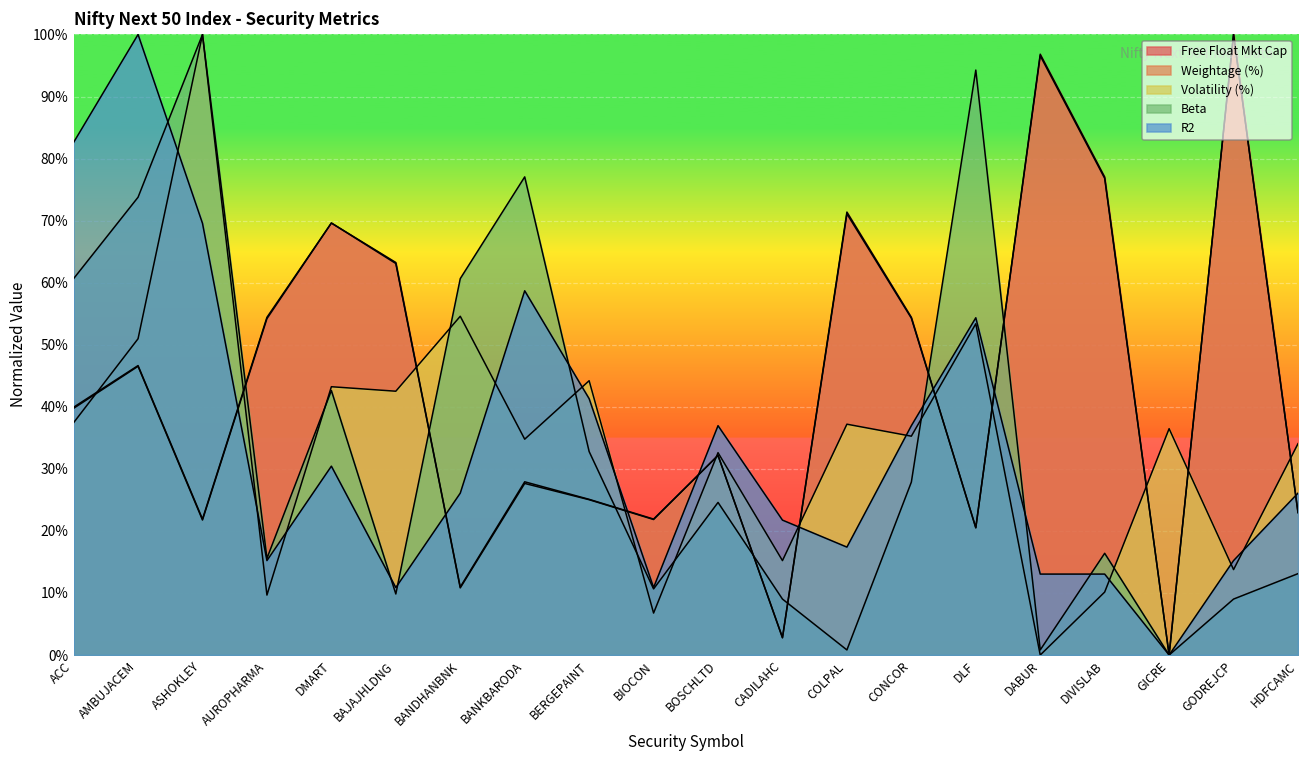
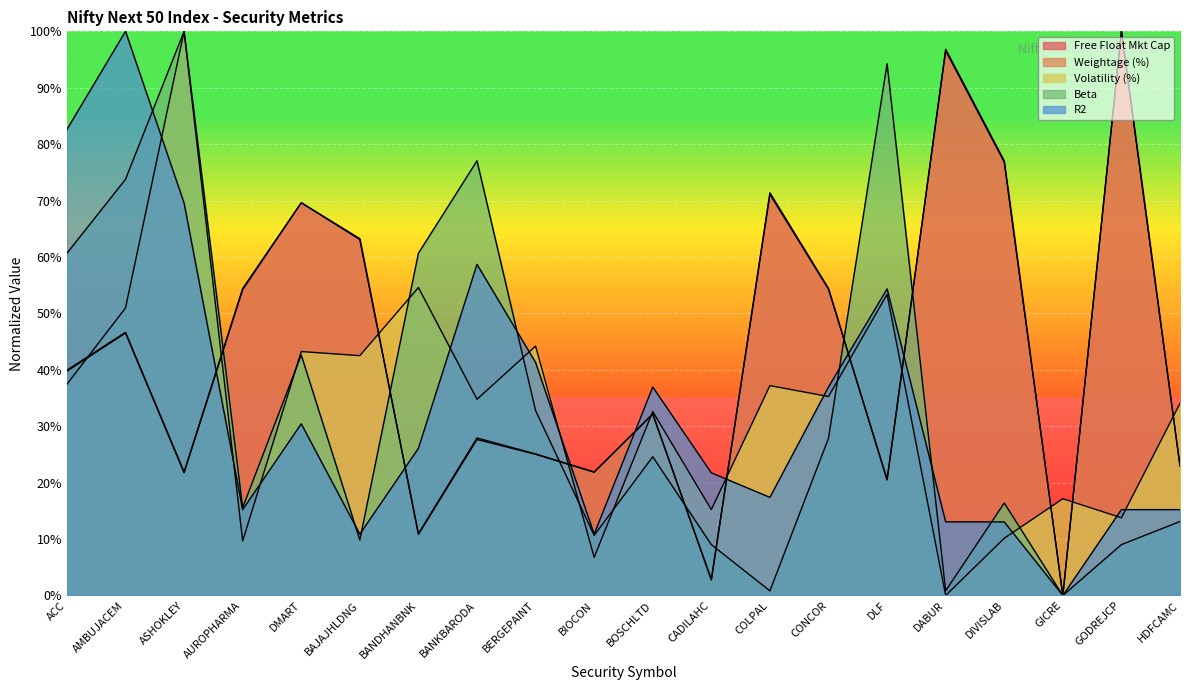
  {
    "Volatility (%)": {
      "ACC": "37%",
      "AMBUJACEM": "51%",
      "AUROPHARMA": "10%",
      "DMART": "43%",
      "BAJAJHLDNG": "43%",
      "BANDHANBNK": "55%",
      "BANKBARODA": "35%",
      "BERGEPAINT": "44%",
      "BIOCON": "7%",
      "CADILAHC": "15%",
      "COLPAL": "37%",
      "CONCOR": "35%",
      "DLF": "53%",
      "DABUR": "0%",
      "DIVISLAB": "10%",
-     "GICRE": "36%",
+     "GICRE": "17%",
      "GODREJCP": "14%",
      "HDFCAMC": "34%"
    },
    "Beta": {
      "ACC": "61%",
      "AMBUJACEM": "74%",
      "DMART": "43%",
      "BAJAJHLDNG": "10%",
      "BANDHANBNK": "61%",
      "BANKBARODA": "77%",
      "BERGEPAINT": "33%",
      "BOSCHLTD": "25%",
      "CADILAHC": "9%",
      "COLPAL": "1%",
      "CONCOR": "28%",
      "DLF": "94%",
      "DABUR": "1%",
      "DIVISLAB": "16%",
      "GODREJCP": "9%",
      "HDFCAMC": "13%"
    },
    "R2": {
      "ACC": "83%",
      "AMBUJACEM": "100%",
      "ASHOKLEY": "70%",
      "DMART": "30%",
      "BAJAJHLDNG": "11%",
      "BANDHANBNK": "26%",
      "BANKBARODA": "59%",
      "BERGEPAINT": "41%",
      "BOSCHLTD": "37%",
      "CADILAHC": "22%",
      "COLPAL": "17%",
      "CONCOR": "37%",
      "DLF": "54%",
      "DABUR": "13%",
      "DIVISLAB": "13%",
      "GODREJCP": "15%",
-     "HDFCAMC": "26%"
+     "HDFCAMC": "15%"
    }
  }
